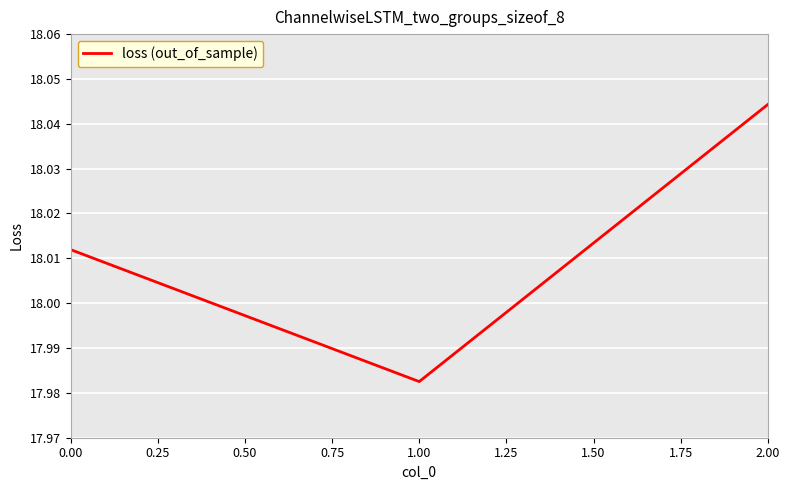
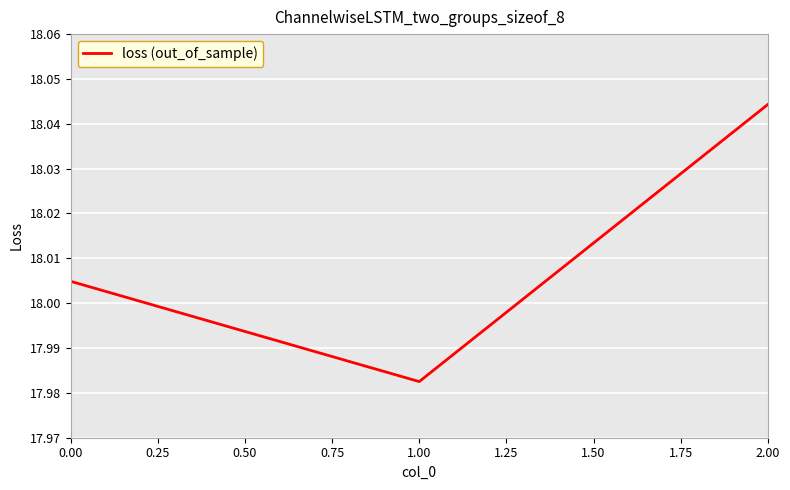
  {
-   "0.00": 18.012,
+   "0.00": 18.005,
    "1.00": 17.983,
    "2.00": 18.044
  }
